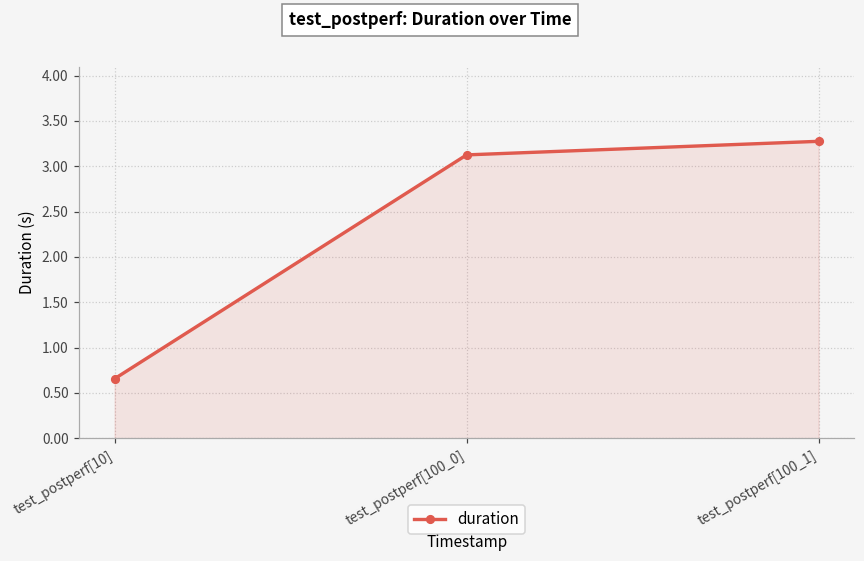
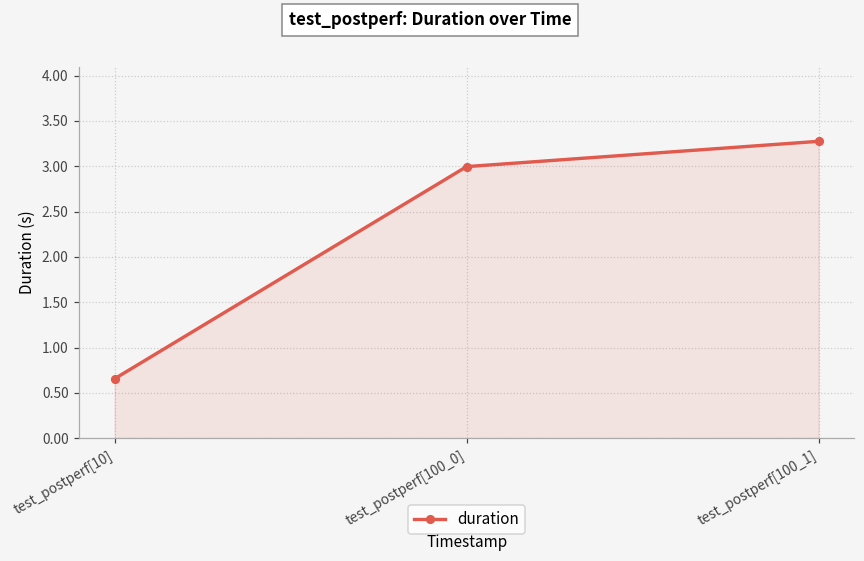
  {
    "test_postperf[10]": 0.7,
-   "test_postperf[100_0]": 3.1,
+   "test_postperf[100_0]": 3.0,
    "test_postperf[100_1]": 3.3
  }
